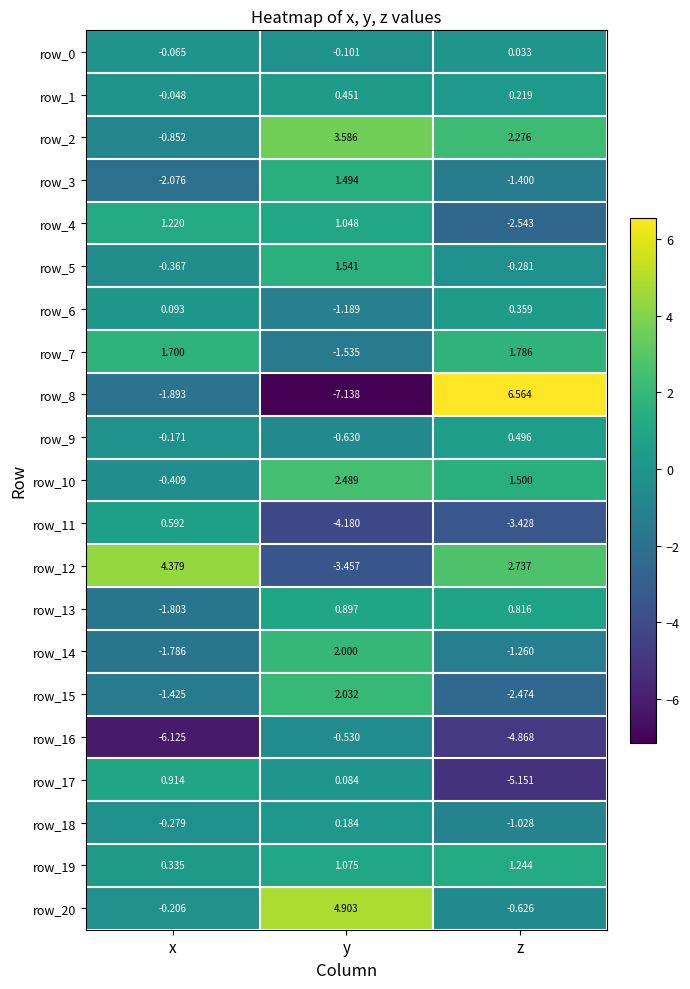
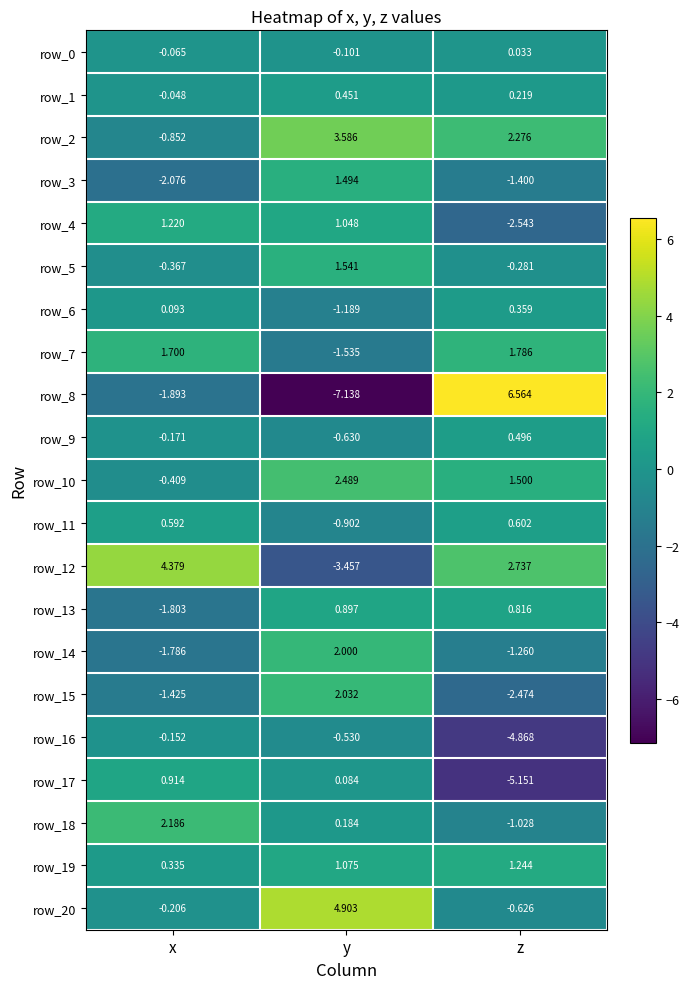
  {
    "row_0": {
      "x": -0.065,
      "y": -0.101,
      "z": 0.033
    },
    "row_1": {
      "x": -0.048,
      "y": 0.451,
      "z": 0.219
    },
    "row_2": {
      "x": -0.852,
      "y": 3.586,
      "z": 2.276
    },
    "row_3": {
      "x": -2.076,
      "y": 1.494,
      "z": -1.400
    },
    "row_4": {
      "x": 1.220,
      "y": 1.048,
      "z": -2.543
    },
    "row_5": {
      "x": -0.367,
      "y": 1.541,
      "z": -0.281
    },
    "row_6": {
      "x": 0.093,
      "y": -1.189,
      "z": 0.359
    },
    "row_7": {
      "x": 1.700,
      "y": -1.535,
      "z": 1.786
    },
    "row_8": {
      "x": -1.893,
      "y": -7.138,
      "z": 6.564
    },
    "row_9": {
      "x": -0.171,
      "y": -0.630,
      "z": 0.496
    },
    "row_10": {
      "x": -0.409,
      "y": 2.489,
      "z": 1.500
    },
    "row_11": {
      "x": 0.592,
-     "y": -4.180,
-     "z": -3.428
+     "y": -0.902,
+     "z": 0.602
    },
    "row_12": {
      "x": 4.379,
      "y": -3.457,
      "z": 2.737
    },
    "row_13": {
      "x": -1.803,
      "y": 0.897,
      "z": 0.816
    },
    "row_14": {
      "x": -1.786,
      "y": 2.000,
      "z": -1.260
    },
    "row_15": {
      "x": -1.425,
      "y": 2.032,
      "z": -2.474
    },
    "row_16": {
-     "x": -6.125,
+     "x": -0.152,
      "y": -0.530,
      "z": -4.868
    },
    "row_17": {
      "x": 0.914,
      "y": 0.084,
      "z": -5.151
    },
    "row_18": {
-     "x": -0.279,
+     "x": 2.186,
      "y": 0.184,
      "z": -1.028
    },
    "row_19": {
      "x": 0.335,
      "y": 1.075,
      "z": 1.244
    },
    "row_20": {
      "x": -0.206,
      "y": 4.903,
      "z": -0.626
    }
  }
